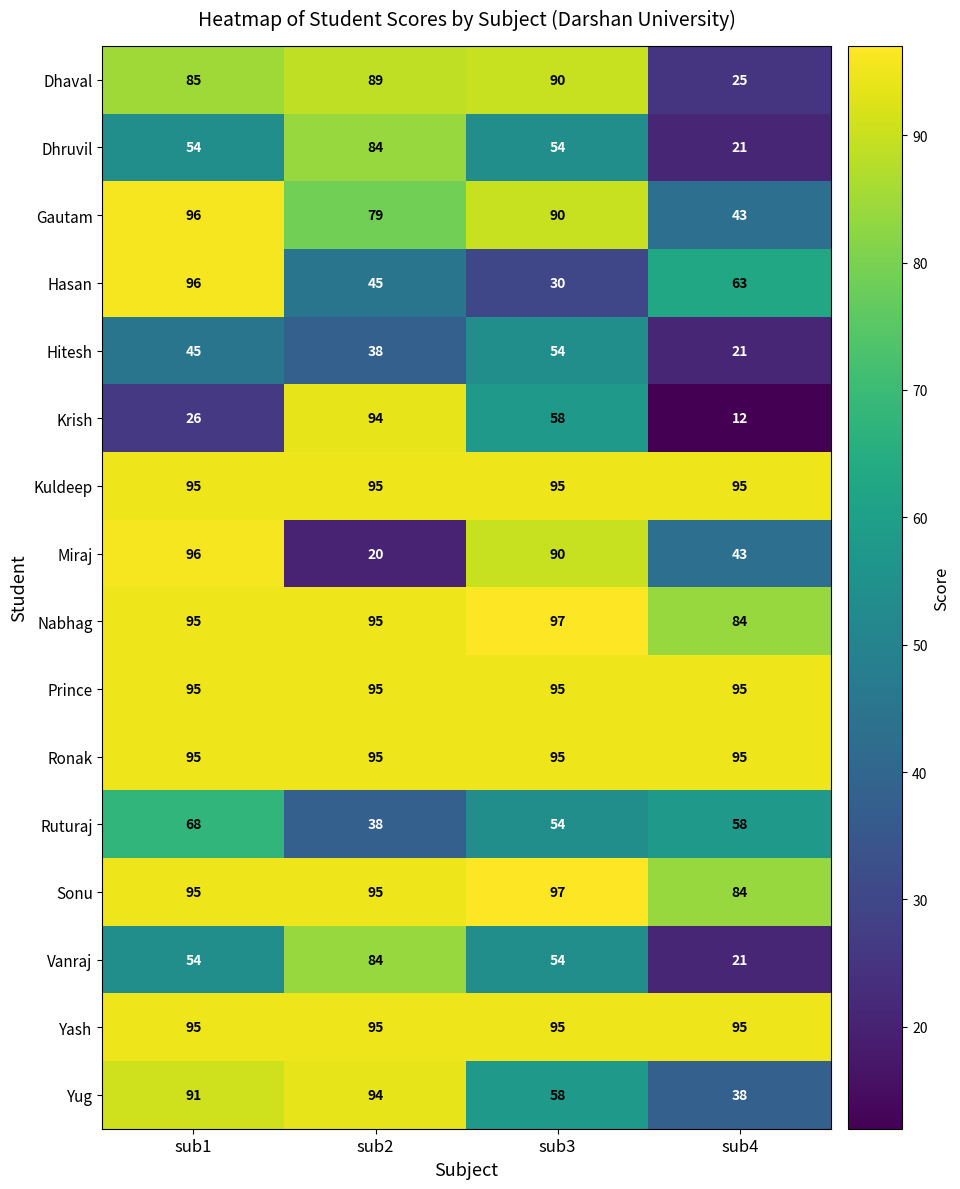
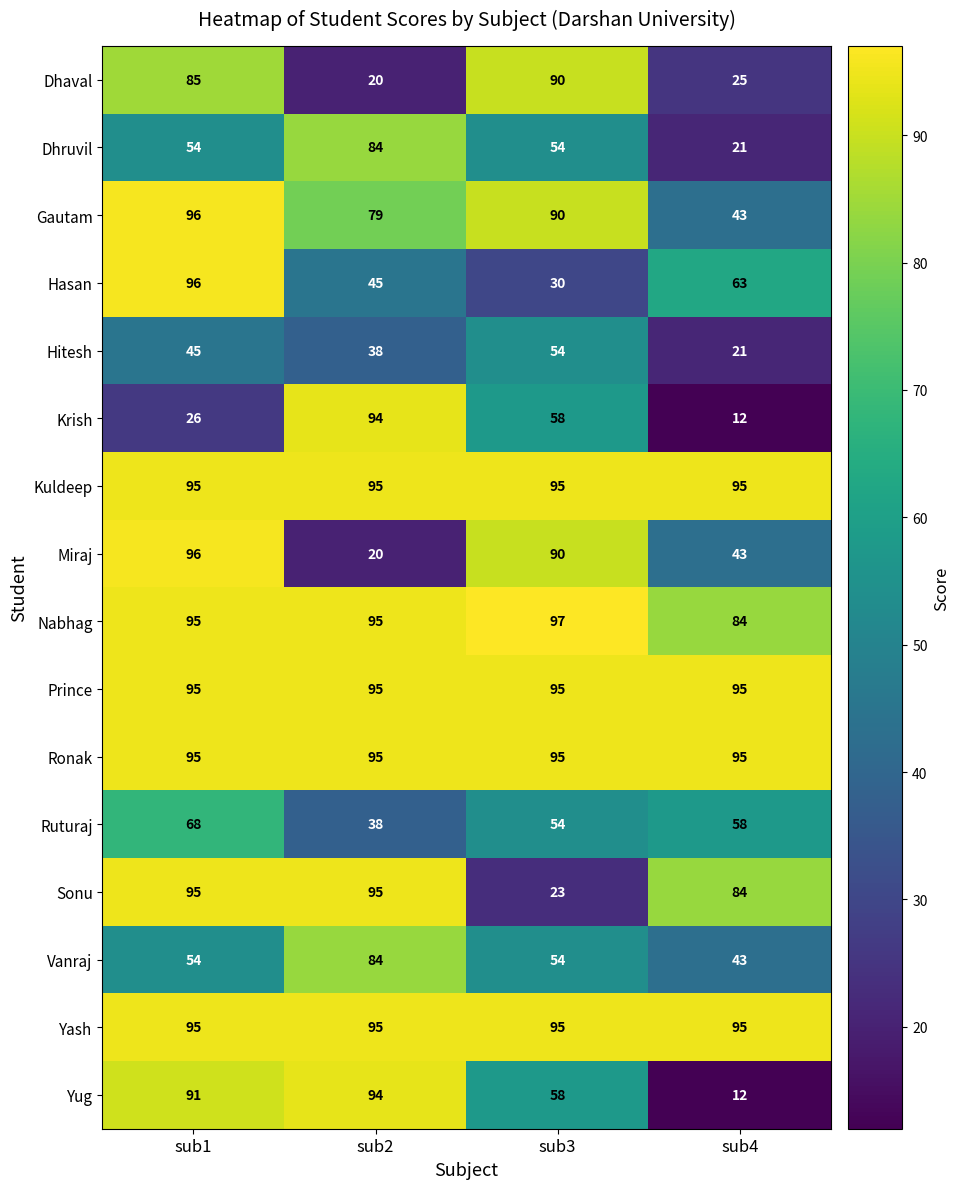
  {
    "Dhaval": {
      "sub1": 85,
-     "sub2": 89,
+     "sub2": 20,
      "sub3": 90,
      "sub4": 25
    },
    "Dhruvil": {
      "sub1": 54,
      "sub2": 84,
      "sub3": 54,
      "sub4": 21
    },
    "Gautam": {
      "sub1": 96,
      "sub2": 79,
      "sub3": 90,
      "sub4": 43
    },
    "Hasan": {
      "sub1": 96,
      "sub2": 45,
      "sub3": 30,
      "sub4": 63
    },
    "Hitesh": {
      "sub1": 45,
      "sub2": 38,
      "sub3": 54,
      "sub4": 21
    },
    "Krish": {
      "sub1": 26,
      "sub2": 94,
      "sub3": 58,
      "sub4": 12
    },
    "Kuldeep": {
      "sub1": 95,
      "sub2": 95,
      "sub3": 95,
      "sub4": 95
    },
    "Miraj": {
      "sub1": 96,
      "sub2": 20,
      "sub3": 90,
      "sub4": 43
    },
    "Nabhag": {
      "sub1": 95,
      "sub2": 95,
      "sub3": 97,
      "sub4": 84
    },
    "Prince": {
      "sub1": 95,
      "sub2": 95,
      "sub3": 95,
      "sub4": 95
    },
    "Ronak": {
      "sub1": 95,
      "sub2": 95,
      "sub3": 95,
      "sub4": 95
    },
    "Ruturaj": {
      "sub1": 68,
      "sub2": 38,
      "sub3": 54,
      "sub4": 58
    },
    "Sonu": {
      "sub1": 95,
      "sub2": 95,
-     "sub3": 97,
+     "sub3": 23,
      "sub4": 84
    },
    "Vanraj": {
      "sub1": 54,
      "sub2": 84,
      "sub3": 54,
-     "sub4": 21
+     "sub4": 43
    },
    "Yash": {
      "sub1": 95,
      "sub2": 95,
      "sub3": 95,
      "sub4": 95
    },
    "Yug": {
      "sub1": 91,
      "sub2": 94,
      "sub3": 58,
-     "sub4": 38
+     "sub4": 12
    }
  }
